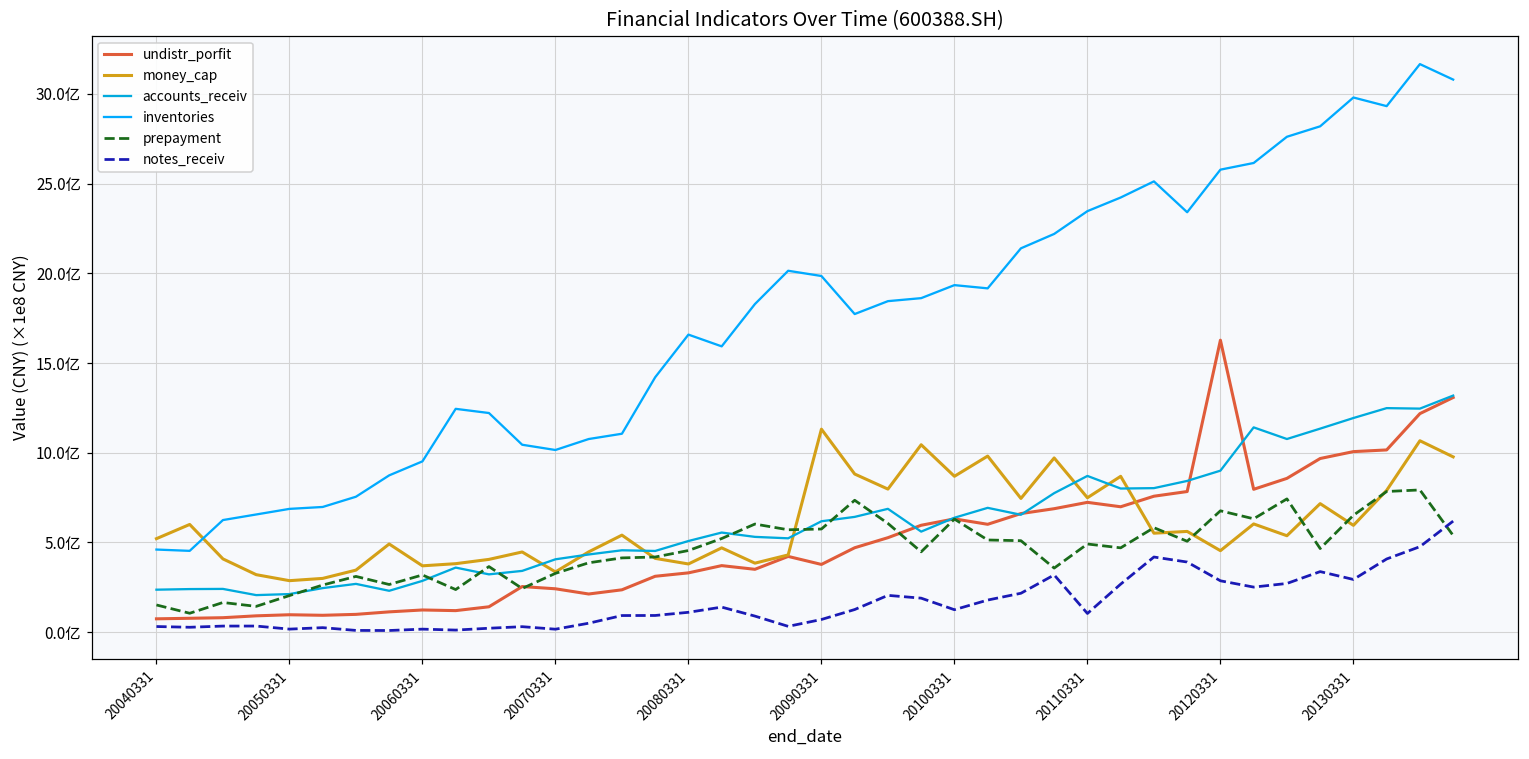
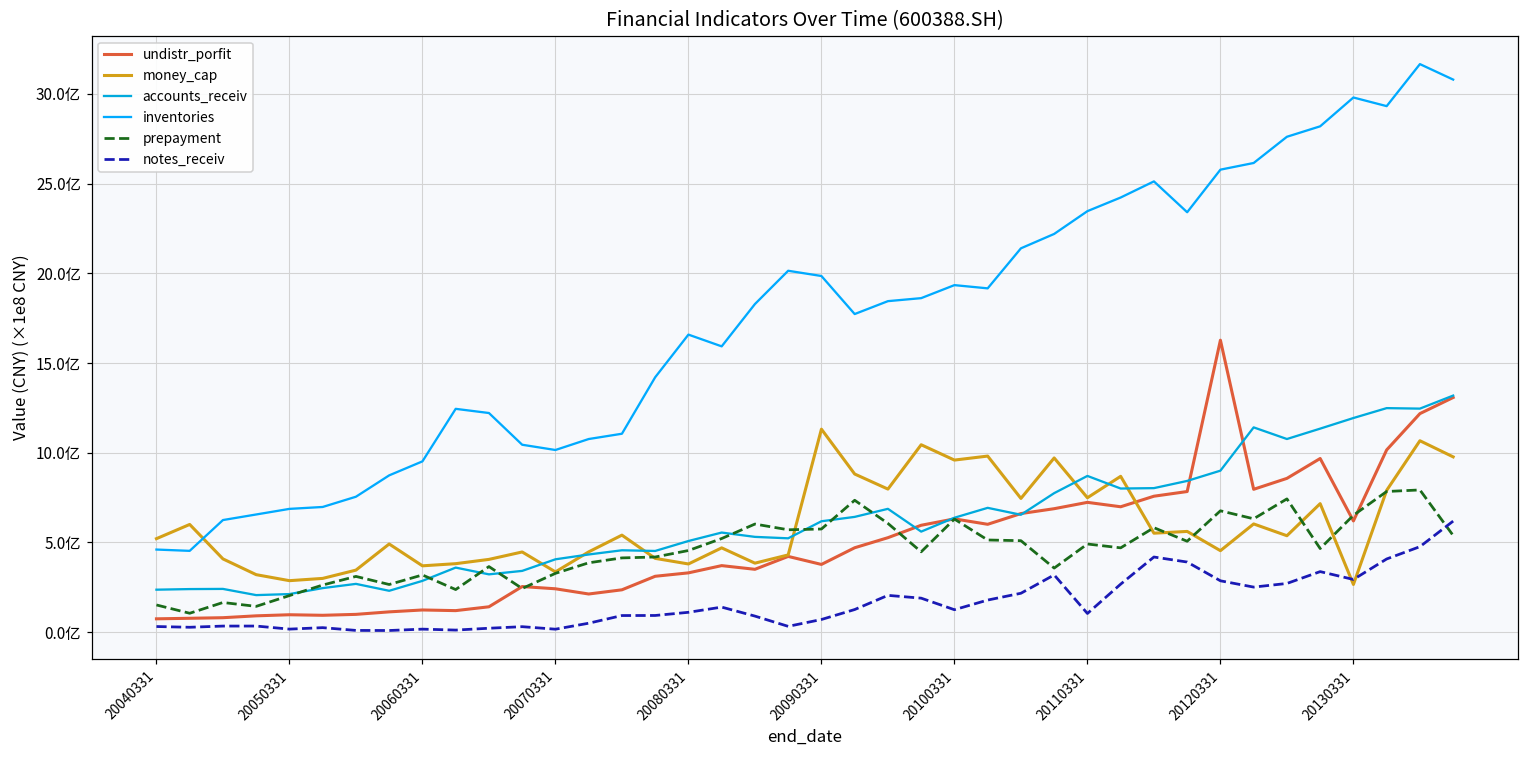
  {
    "undistr_porfit": {
      "20040331": "0.7亿",
      "20050331": "1.0亿",
      "20060331": "1.2亿",
      "20070331": "2.4亿",
      "20080331": "3.3亿",
      "20090331": "3.8亿",
      "20110331": "7.2亿",
      "20120331": "16.3亿",
-     "20130331": "10.1亿"
+     "20130331": "6.2亿"
    },
    "money_cap": {
      "20040331": "5.2亿",
      "20050331": "2.9亿",
      "20060331": "3.7亿",
      "20080331": "3.8亿",
      "20090331": "11.3亿",
-     "20100331": "8.7亿",
+     "20100331": "9.6亿",
      "20110331": "7.5亿",
      "20120331": "4.5亿",
-     "20130331": "6.0亿"
+     "20130331": "2.7亿"
    },
    "prepayment": {
      "20040331": "1.5亿",
      "20060331": "3.2亿",
      "20080331": "4.5亿",
      "20090331": "5.7亿",
      "20110331": "4.9亿",
      "20120331": "6.8亿",
      "20130331": "6.5亿"
    },
    "notes_receiv": {
      "20040331": "0.3亿",
      "20050331": "0.2亿",
      "20060331": "0.2亿",
      "20070331": "0.2亿",
      "20080331": "1.1亿",
      "20090331": "0.7亿",
      "20100331": "1.2亿",
      "20110331": "1.0亿",
      "20120331": "2.9亿",
      "20130331": "2.9亿"
    }
  }
